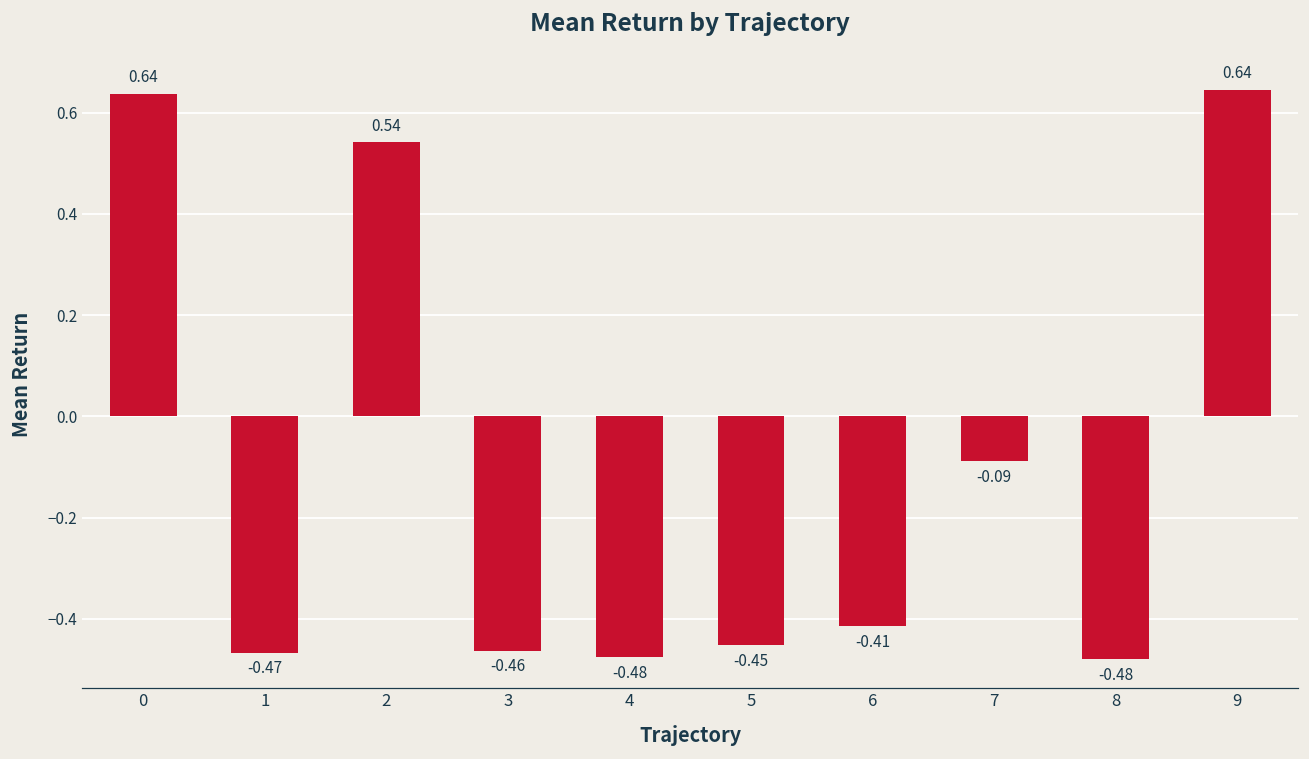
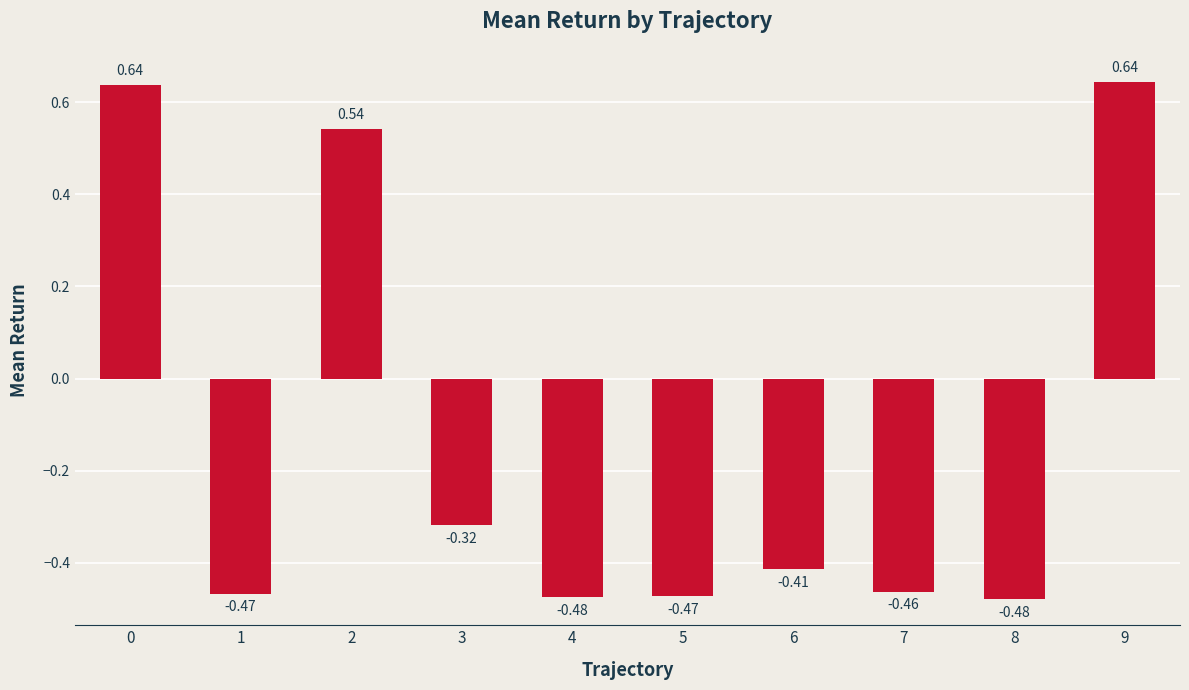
  {
    "0": 0.64,
    "1": -0.47,
    "2": 0.54,
-   "3": -0.46,
+   "3": -0.32,
    "4": -0.48,
-   "5": -0.45,
+   "5": -0.47,
    "6": -0.41,
-   "7": -0.09,
+   "7": -0.46,
    "8": -0.48,
    "9": 0.64
  }
